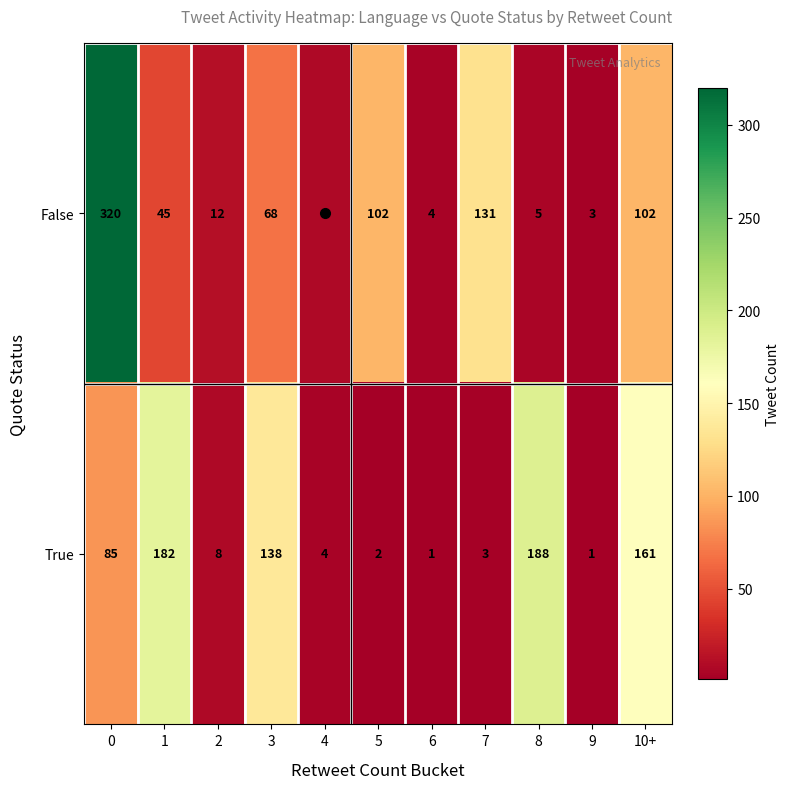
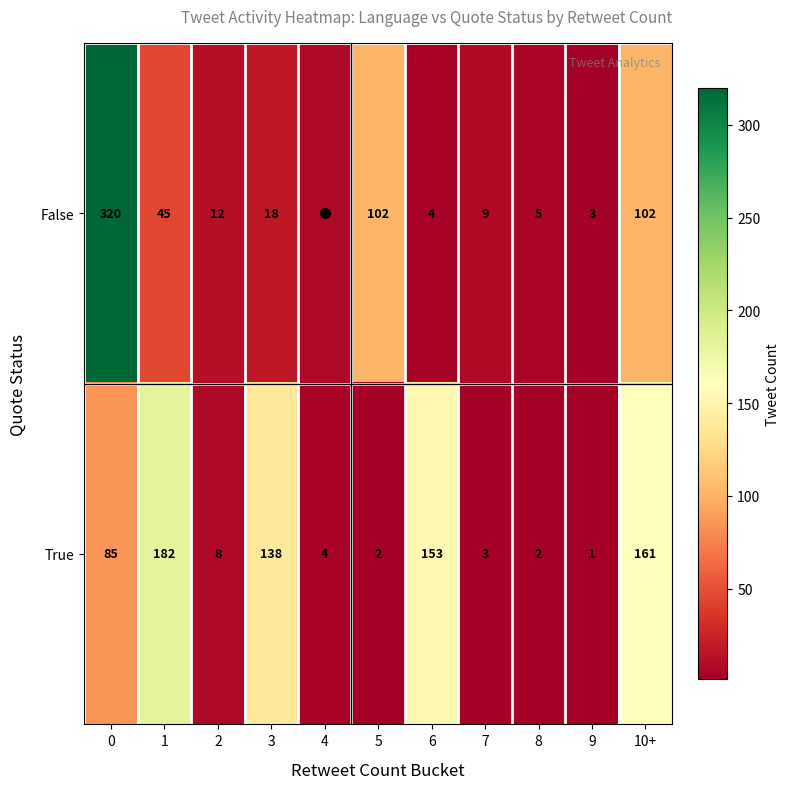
  {
    "False": {
      "0": 320,
      "1": 45,
      "2": 12,
-     "3": 68,
+     "3": 18,
      "5": 102,
      "6": 4,
-     "7": 131,
+     "7": 9,
      "8": 5,
      "10+": 102
    },
    "True": {
      "0": 85,
      "1": 182,
      "2": 8,
      "3": 138,
      "4": 4,
      "5": 2,
-     "6": 1,
+     "6": 153,
      "7": 3,
-     "8": 188,
+     "8": 2,
      "9": 1,
      "10+": 161
    }
  }
